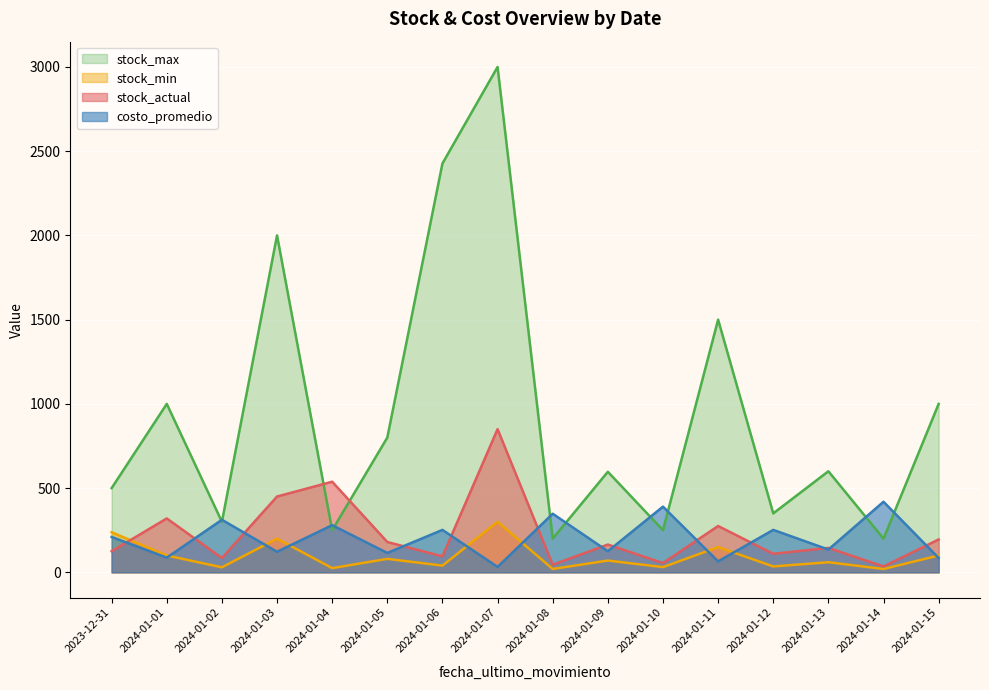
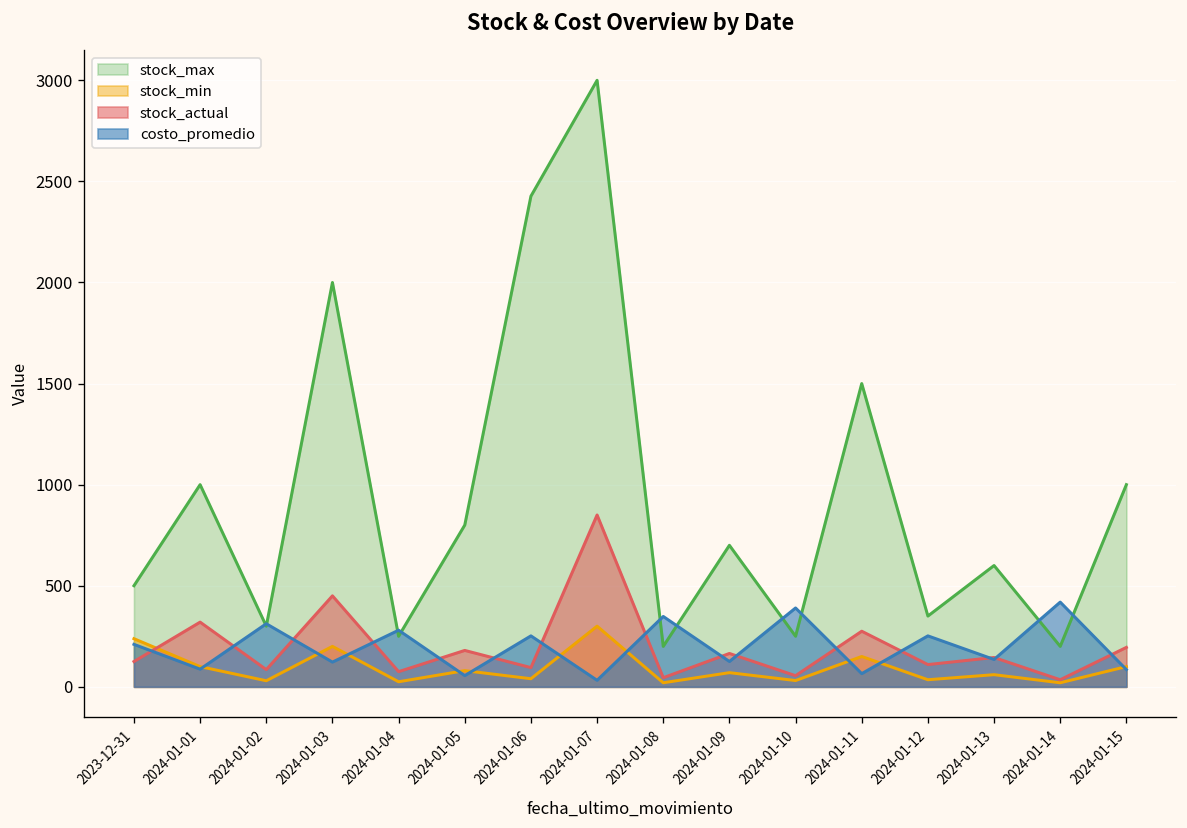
  {
    "stock_max": {
      "2023-12-31": 500,
      "2024-01-01": 1000,
      "2024-01-03": 2000,
      "2024-01-04": 250,
      "2024-01-05": 800,
      "2024-01-06": 2430,
      "2024-01-07": 3000,
      "2024-01-08": 200,
-     "2024-01-09": 600,
+     "2024-01-09": 700,
      "2024-01-10": 250,
      "2024-01-11": 1500,
      "2024-01-12": 350,
      "2024-01-13": 600,
      "2024-01-14": 200,
      "2024-01-15": 1000
    },
    "stock_min": {
      "2023-12-31": 240,
      "2024-01-02": 30,
      "2024-01-03": 200,
      "2024-01-04": 30,
      "2024-01-05": 80,
      "2024-01-06": 40,
      "2024-01-07": 300,
      "2024-01-08": 20,
      "2024-01-09": 70,
      "2024-01-10": 30,
      "2024-01-11": 150,
      "2024-01-12": 40,
      "2024-01-13": 60,
      "2024-01-14": 20
    },
    "stock_actual": {
      "2023-12-31": 130,
      "2024-01-01": 320,
      "2024-01-02": 90,
      "2024-01-03": 450,
-     "2024-01-04": 540,
+     "2024-01-04": 80,
      "2024-01-05": 180,
      "2024-01-06": 100,
      "2024-01-07": 850,
      "2024-01-08": 50,
      "2024-01-09": 170,
      "2024-01-10": 60,
      "2024-01-11": 280,
      "2024-01-12": 110,
      "2024-01-14": 40,
      "2024-01-15": 200
    },
    "costo_promedio": {
      "2023-12-31": 210,
      "2024-01-03": 120,
      "2024-01-04": 280,
-     "2024-01-05": 120,
+     "2024-01-05": 60,
      "2024-01-06": 250,
      "2024-01-07": 30,
      "2024-01-08": 350,
      "2024-01-09": 130,
      "2024-01-10": 390,
      "2024-01-11": 70,
      "2024-01-12": 250,
      "2024-01-14": 420
    }
  }
